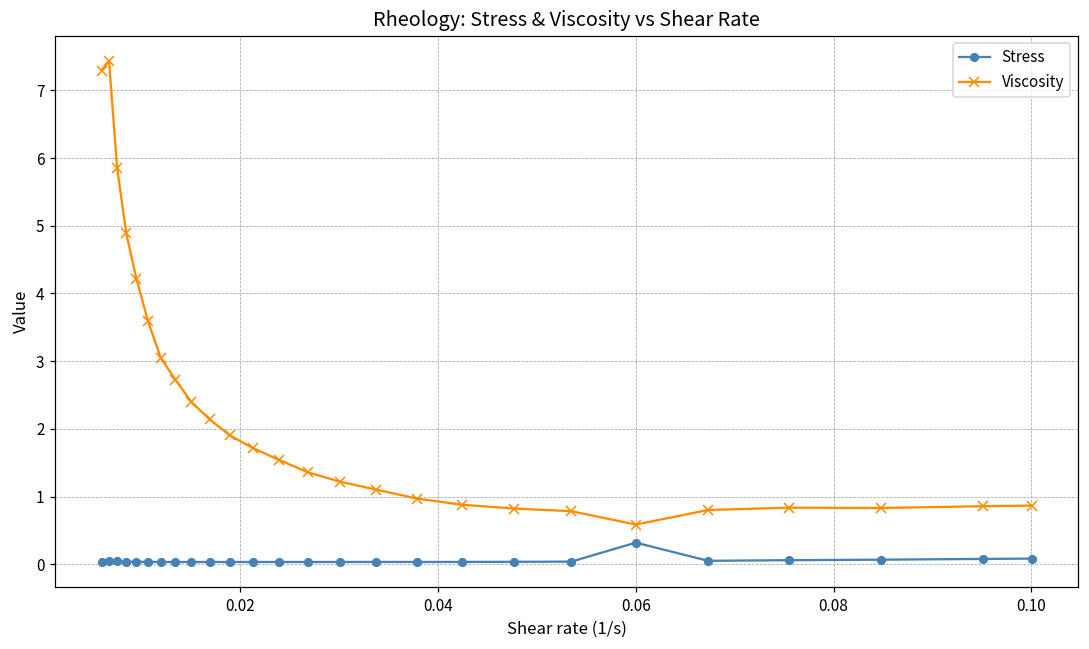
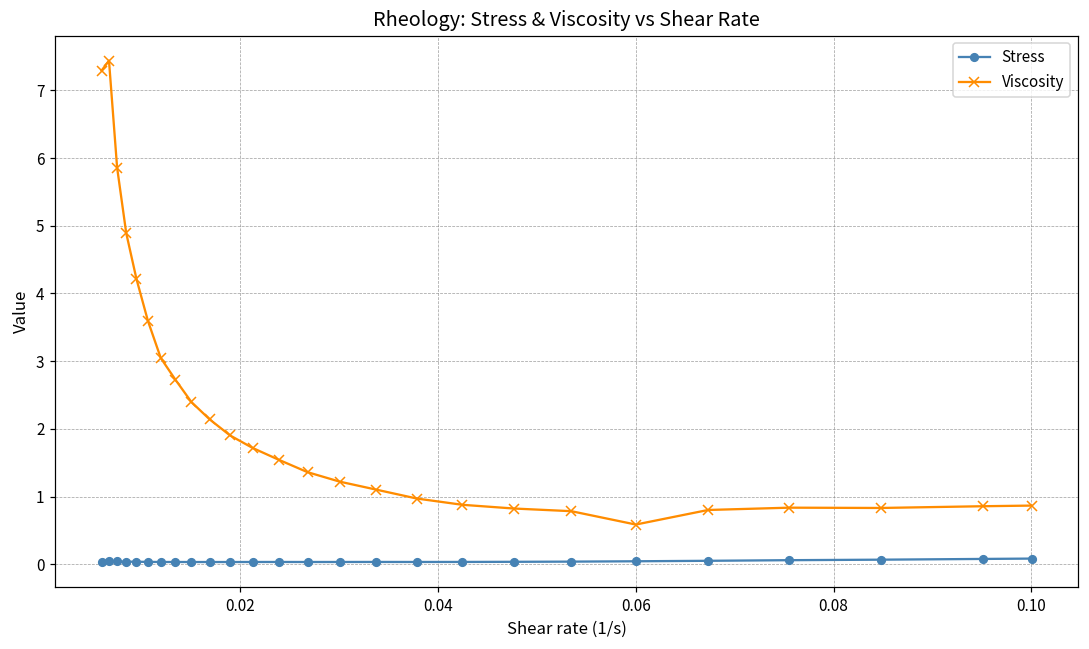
  {
    "Stress": {
-     "0.06": 0.3,
+     "0.06": 0.0,
      "0.10": 0.1
    },
    "Viscosity": {
      "0.06": 0.6,
      "0.10": 0.9
    }
  }
